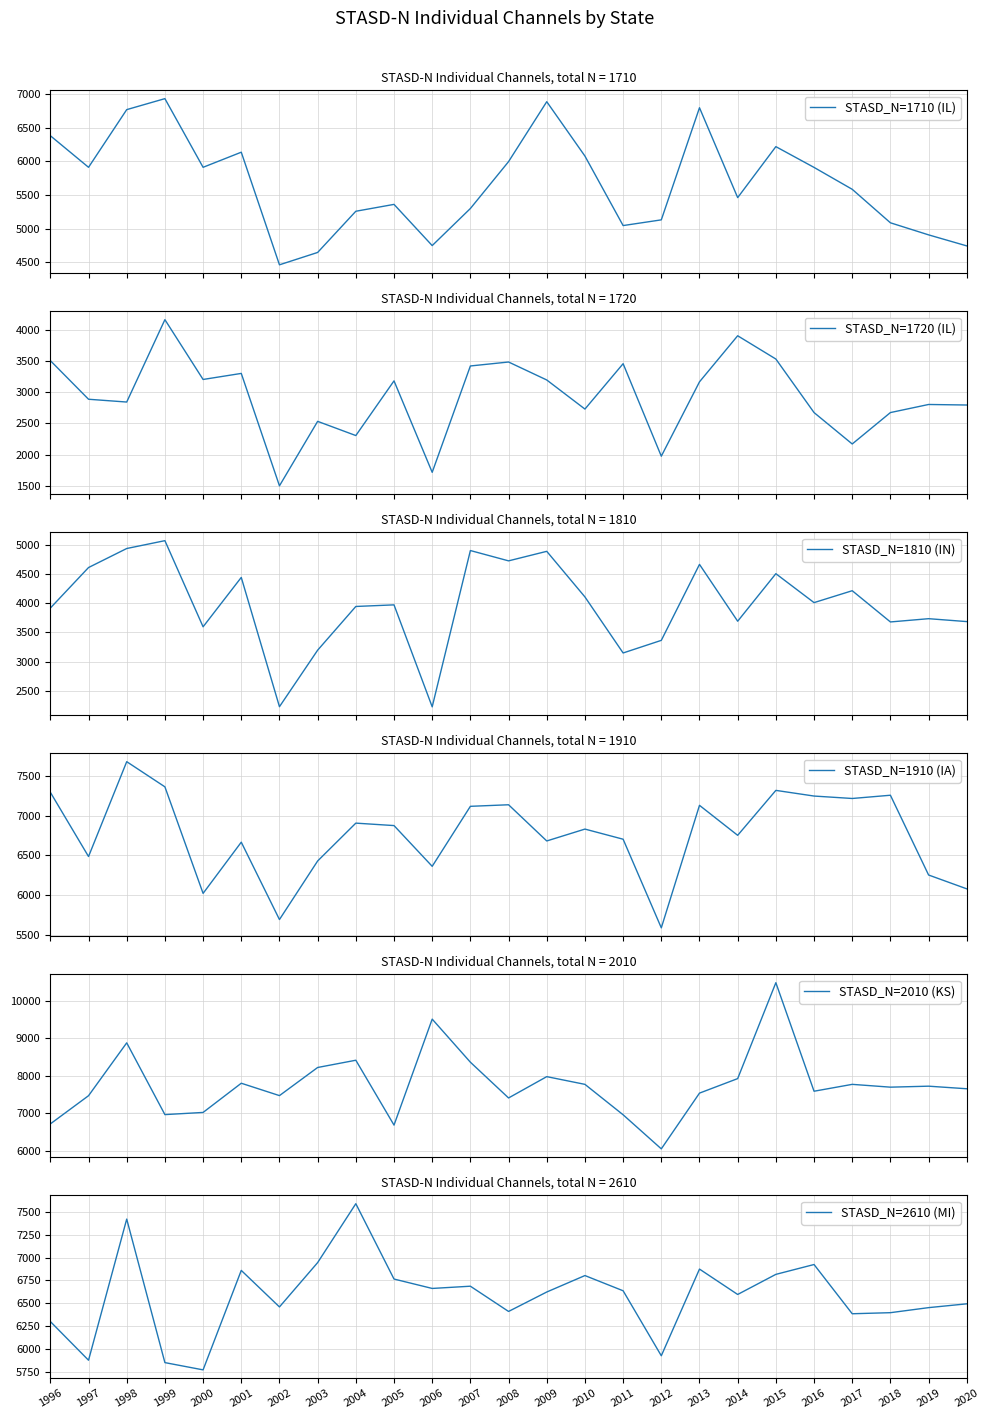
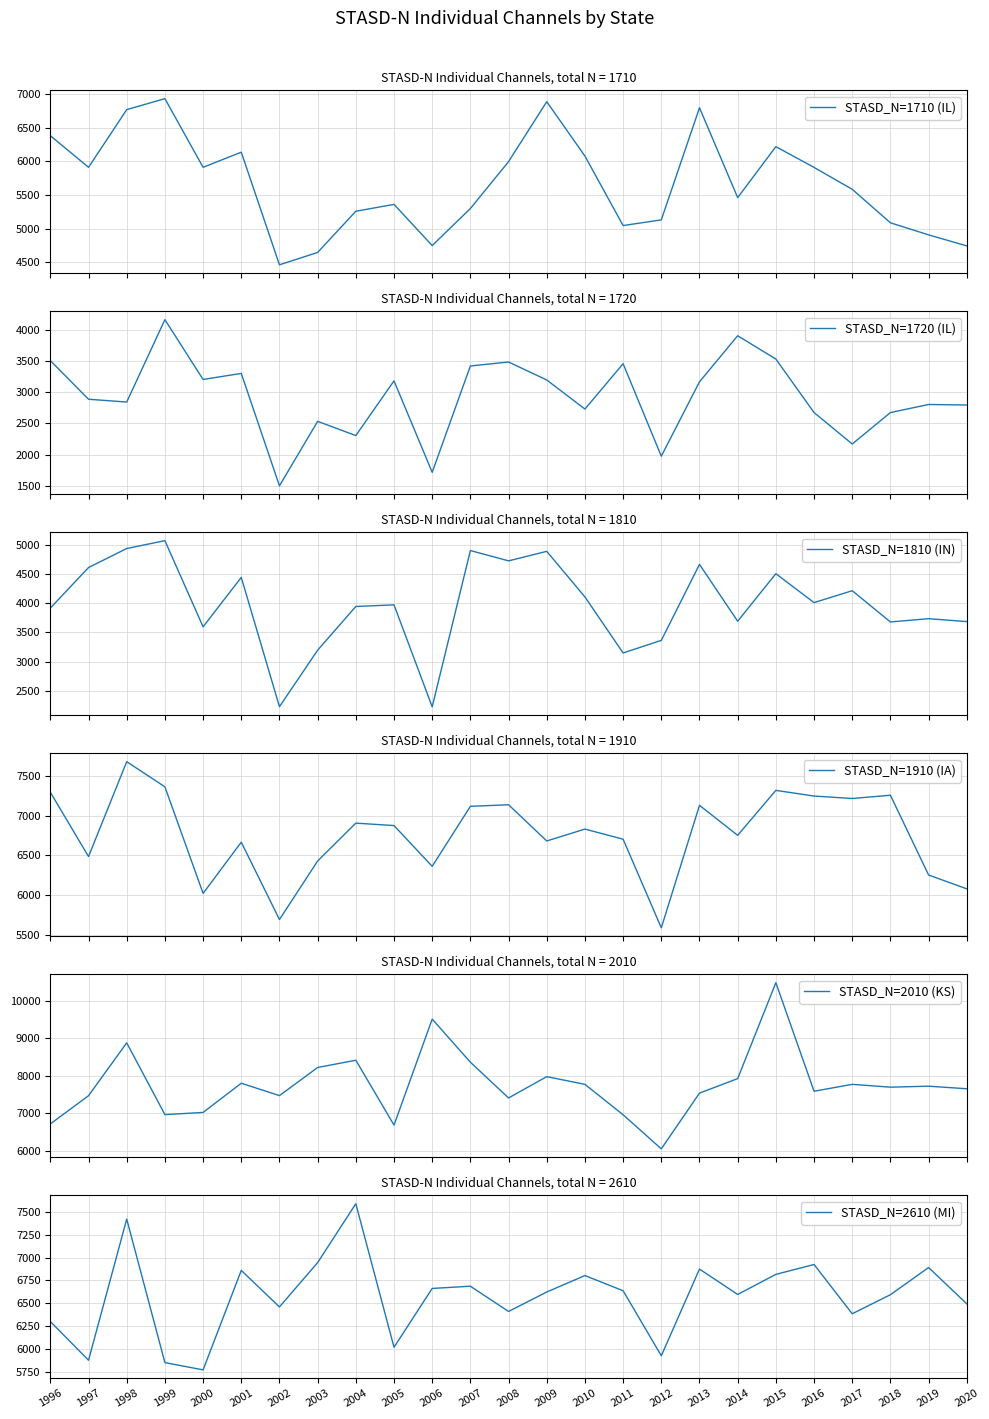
  {
    "STASD-N Individual Channels, total N = 2610": {
      "1996": 6300,
      "1997": 5900,
      "1998": 7400,
      "1999": 5900,
      "2000": 5800,
      "2001": 6900,
      "2002": 6500,
      "2003": 6900,
      "2004": 7600,
-     "2005": 6800,
+     "2005": 6000,
      "2006": 6700,
      "2007": 6700,
      "2008": 6400,
      "2009": 6600,
      "2010": 6800,
      "2011": 6600,
      "2012": 5900,
      "2013": 6900,
      "2014": 6600,
      "2015": 6800,
      "2016": 6900,
      "2017": 6400,
-     "2018": 6400,
-     "2019": 6500,
+     "2018": 6600,
+     "2019": 6900,
      "2020": 6500
    }
  }
